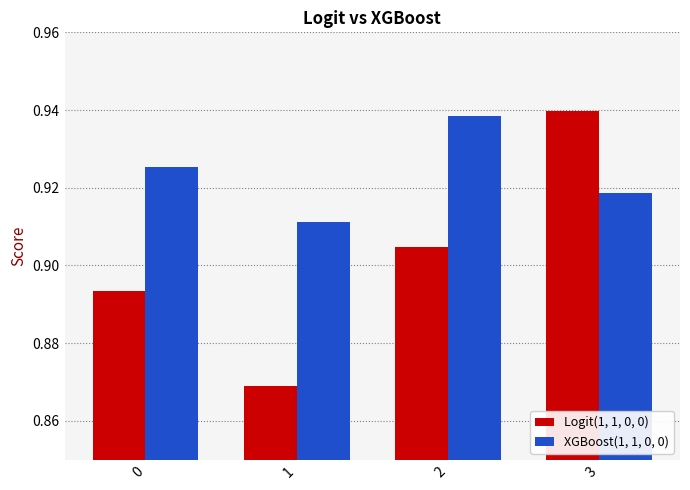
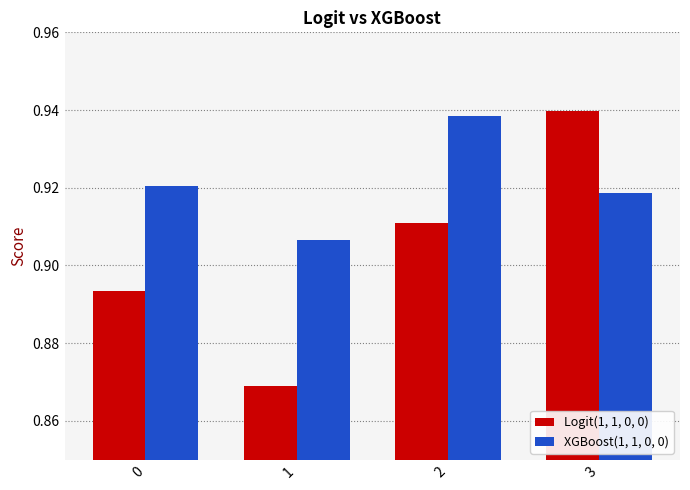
  {
    "Logit(1, 1, 0, 0)": {
      "0": 0.893,
      "1": 0.869,
-     "2": 0.905,
+     "2": 0.911,
      "3": 0.940
    },
    "XGBoost(1, 1, 0, 0)": {
-     "0": 0.925,
-     "1": 0.911,
+     "0": 0.920,
+     "1": 0.907,
      "2": 0.938,
      "3": 0.919
    }
  }
